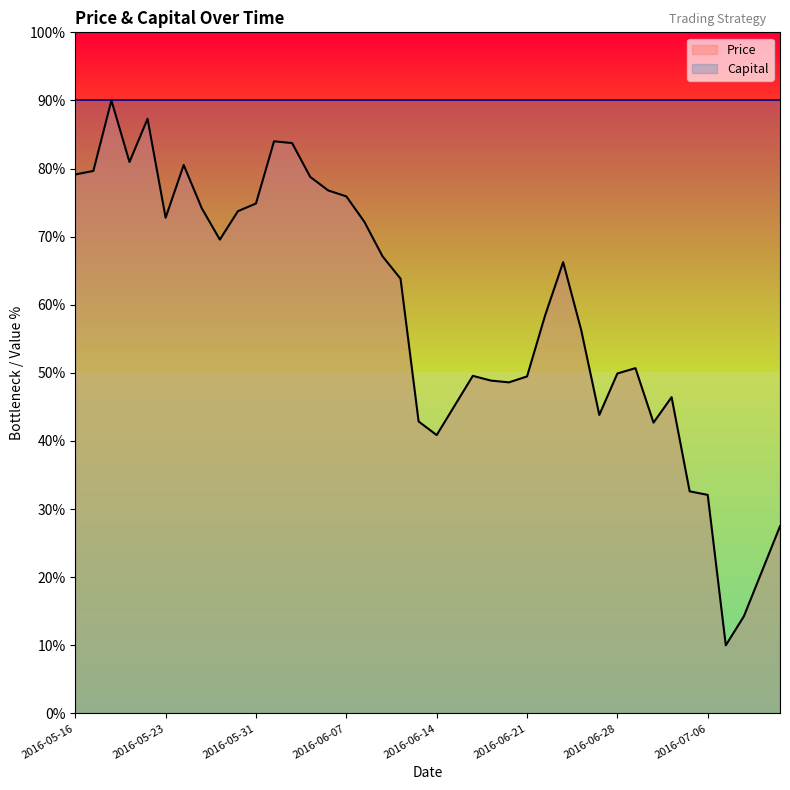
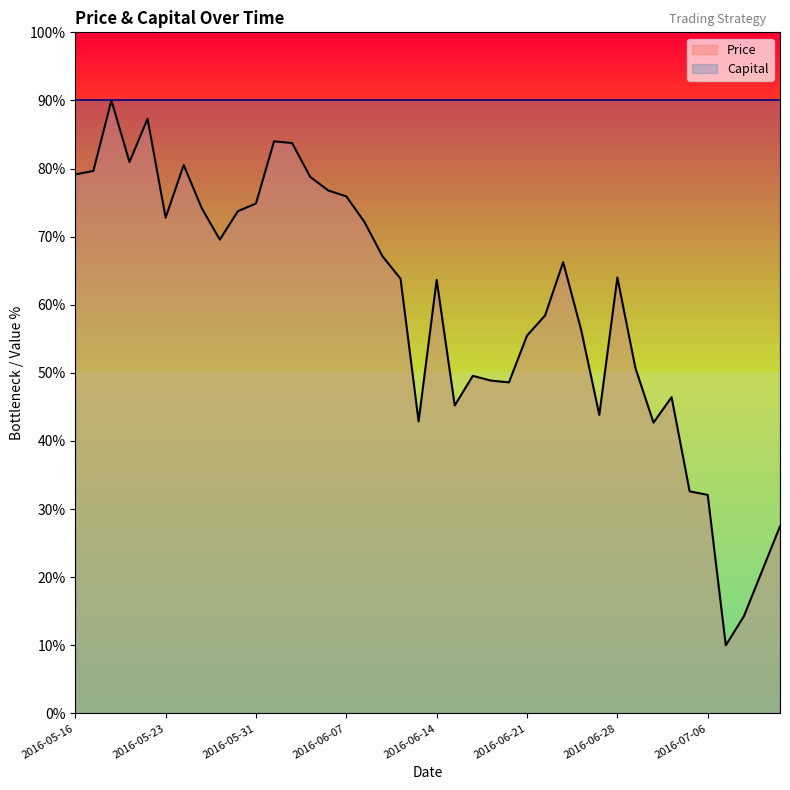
  {
    "Price": {
      "2016-05-16": "79%",
      "2016-05-23": "73%",
      "2016-05-31": "75%",
      "2016-06-07": "76%",
-     "2016-06-14": "41%",
-     "2016-06-21": "49%",
-     "2016-06-28": "50%",
+     "2016-06-14": "64%",
+     "2016-06-21": "55%",
+     "2016-06-28": "64%",
      "2016-07-06": "32%"
    },
    "Capital": {
      "2016-05-16": "90%",
      "2016-05-23": "90%",
      "2016-05-31": "90%",
      "2016-06-07": "90%",
      "2016-06-14": "90%",
      "2016-06-21": "90%",
      "2016-06-28": "90%",
      "2016-07-06": "90%"
    }
  }
